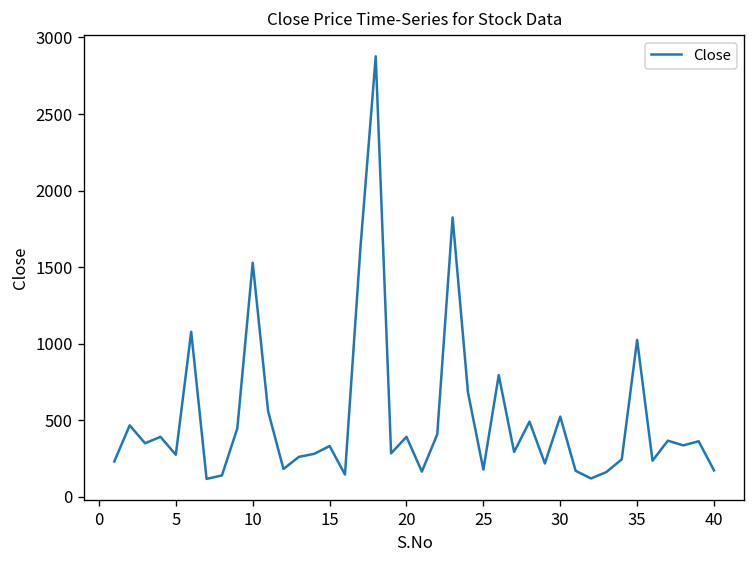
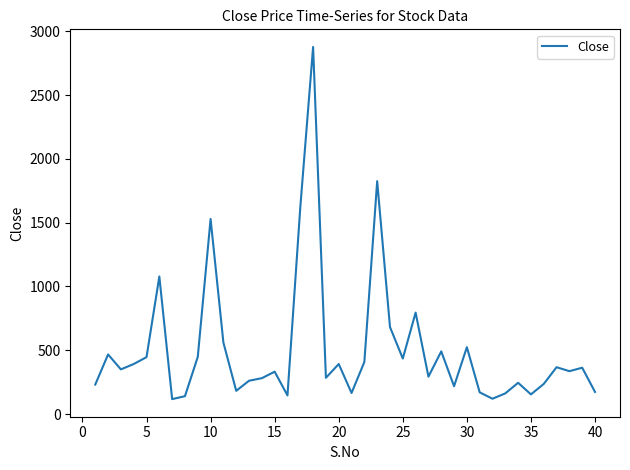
  {
-   "5": 280,
+   "5": 450,
    "10": 1530,
    "15": 330,
    "20": 390,
-   "25": 180,
+   "25": 440,
    "30": 520,
-   "35": 1030,
+   "35": 150,
    "40": 170
  }
